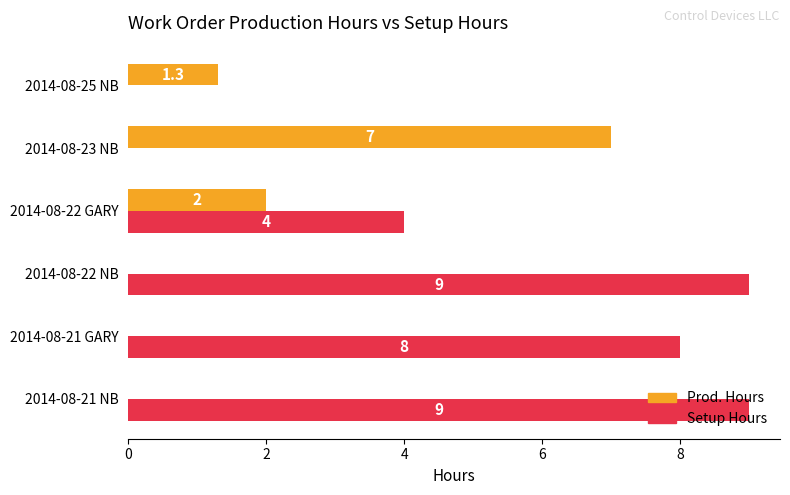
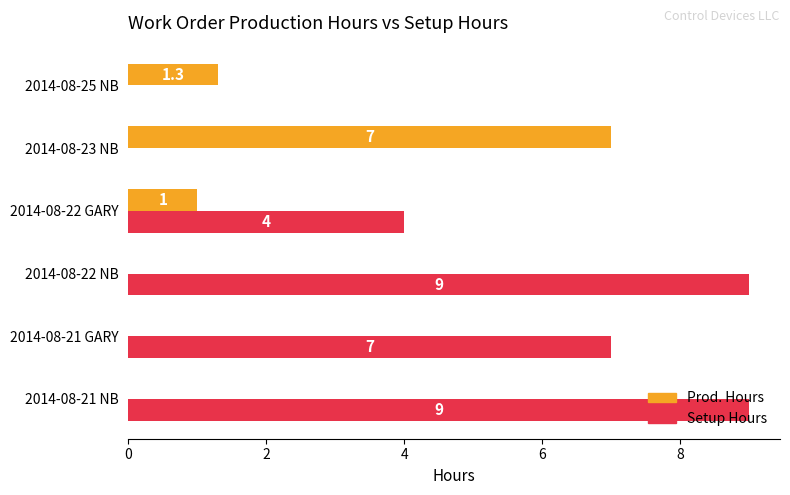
  {
    "Prod. Hours": {
      "2014-08-25 NB": 1.3,
      "2014-08-23 NB": 7,
-     "2014-08-22 GARY": 2
+     "2014-08-22 GARY": 1
    },
    "Setup Hours": {
      "2014-08-22 GARY": 4,
      "2014-08-22 NB": 9,
-     "2014-08-21 GARY": 8,
+     "2014-08-21 GARY": 7,
      "2014-08-21 NB": 9
    }
  }
